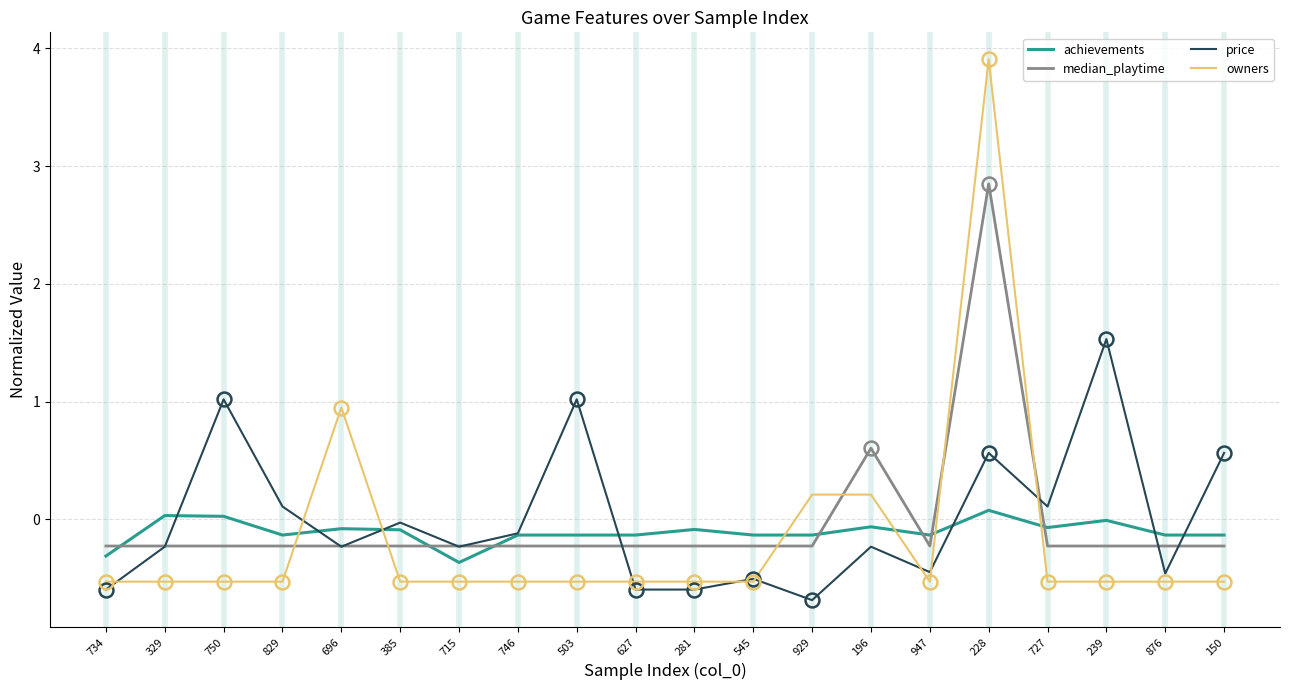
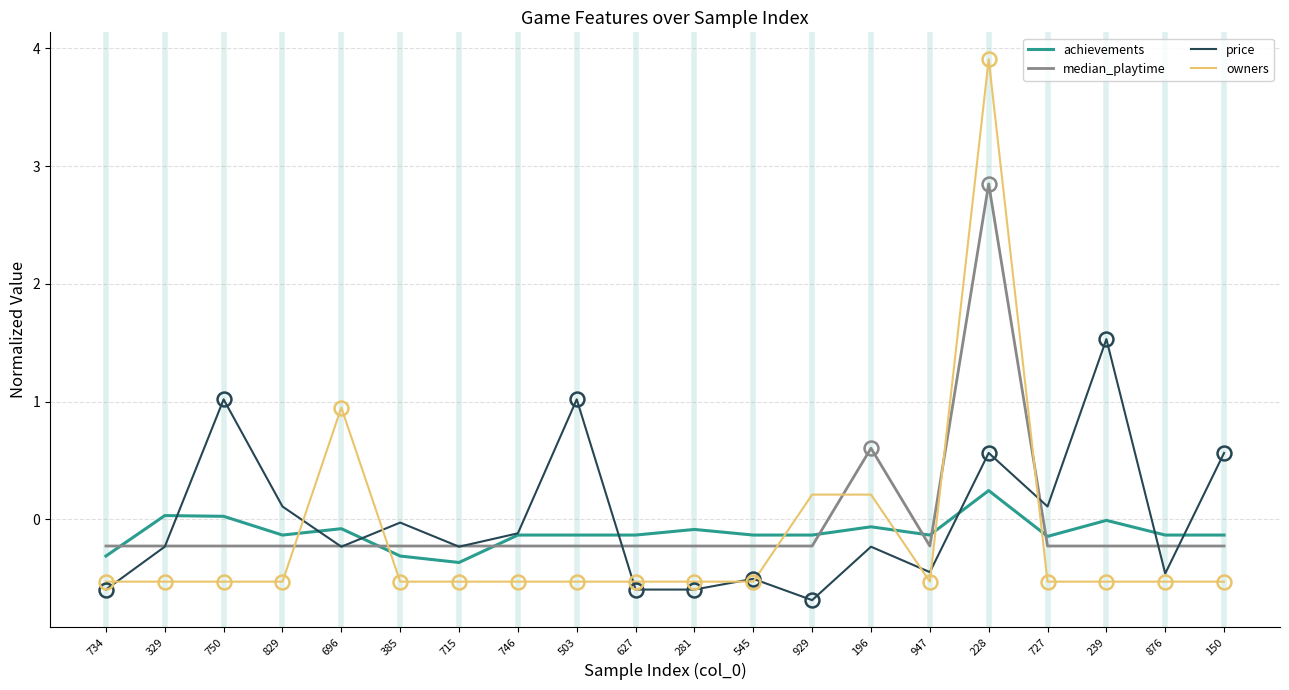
  {
    "achievements": {
      "734": -0.31,
      "329": 0.03,
      "750": 0.03,
      "829": -0.13,
      "696": -0.08,
-     "385": -0.09,
+     "385": -0.31,
      "715": -0.37,
      "503": -0.13,
      "627": -0.13,
      "281": -0.09,
      "545": -0.13,
      "929": -0.13,
      "196": -0.06,
      "947": -0.13,
-     "228": 0.08,
-     "727": -0.07,
+     "228": 0.24,
+     "727": -0.14,
      "239": -0.01,
      "876": -0.13,
      "150": -0.13
    }
  }
